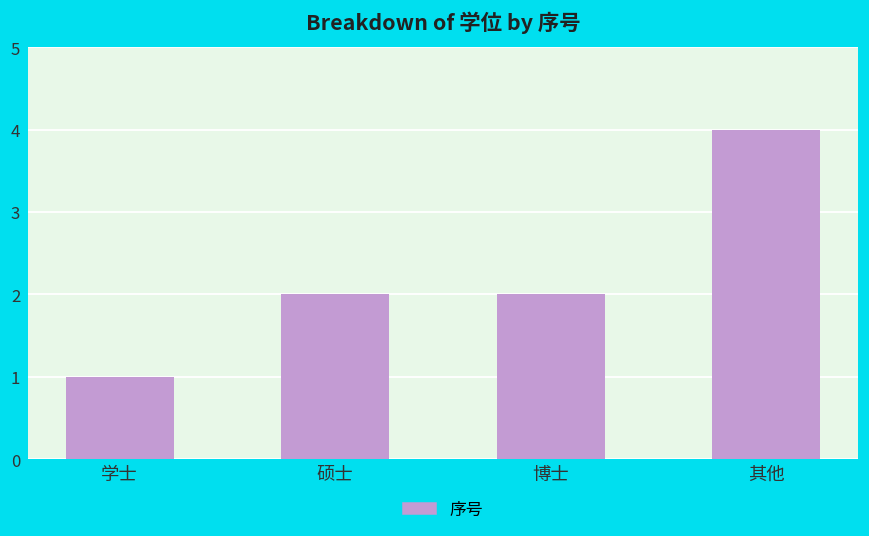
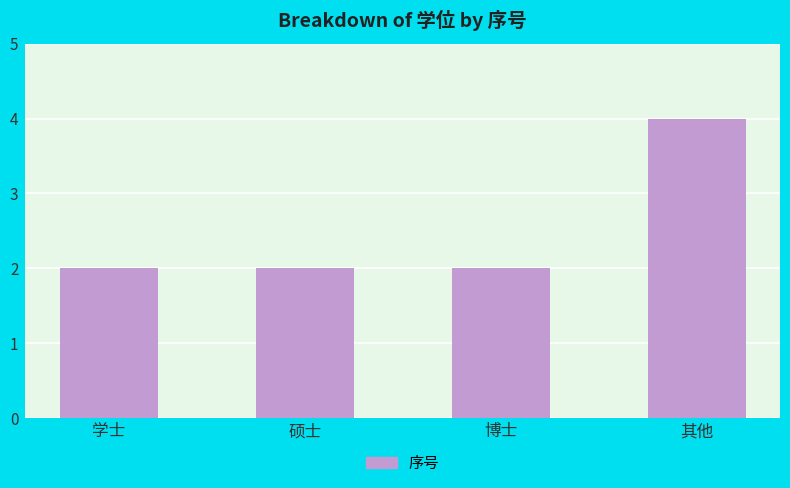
  {
-   "学士": 1,
+   "学士": 2,
    "硕士": 2,
    "博士": 2,
    "其他": 4
  }
